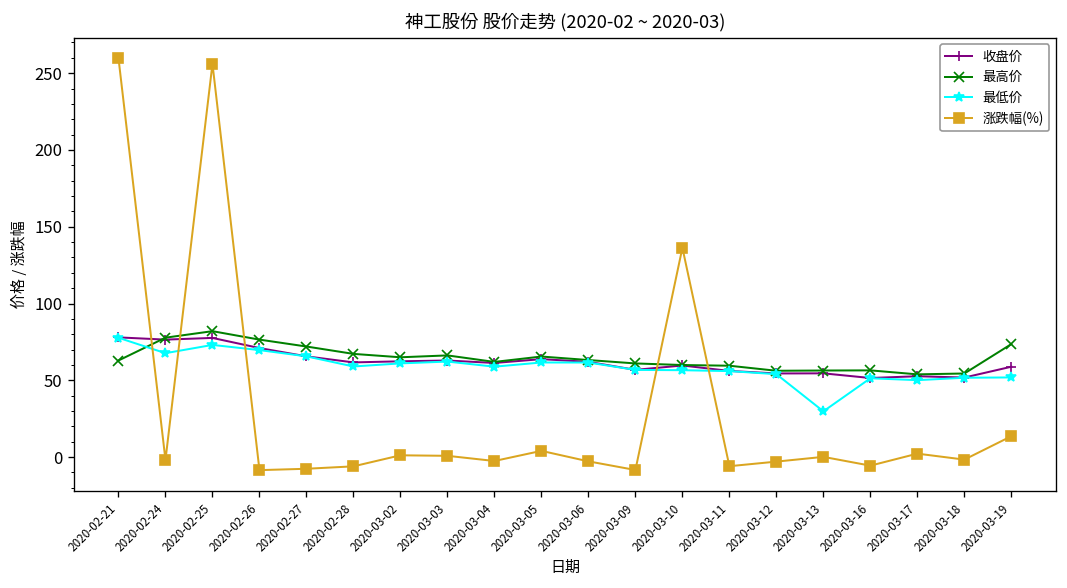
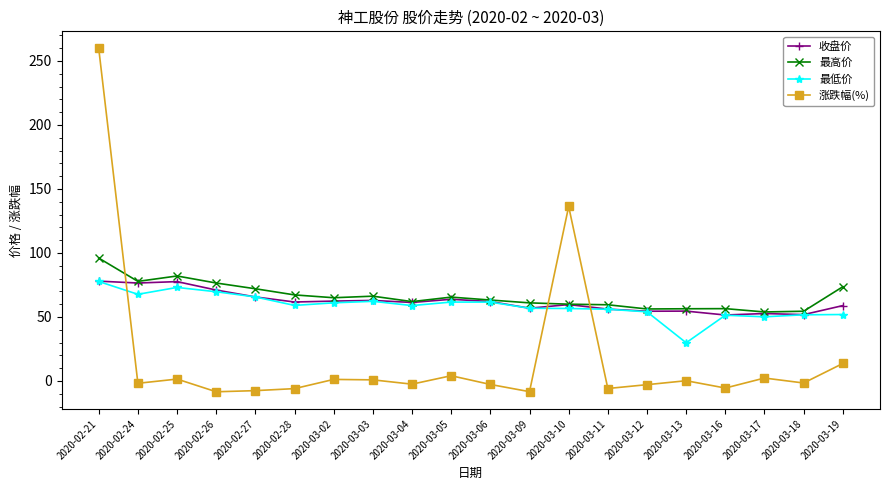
  {
    "收盘价": {
      "2020-02-25": 78,
      "2020-02-28": 62,
      "2020-03-19": 59
    },
    "最高价": {
-     "2020-02-21": 63,
+     "2020-02-21": 96,
      "2020-02-25": 82,
      "2020-02-26": 77,
      "2020-02-27": 72,
      "2020-02-28": 67,
      "2020-03-02": 65,
      "2020-03-03": 66,
      "2020-03-09": 61,
      "2020-03-11": 60,
      "2020-03-16": 56,
      "2020-03-18": 54,
      "2020-03-19": 74
    },
    "最低价": {
      "2020-02-24": 68,
      "2020-02-25": 73,
      "2020-02-28": 59,
      "2020-03-04": 59,
      "2020-03-05": 62,
      "2020-03-10": 57,
      "2020-03-13": 30,
      "2020-03-17": 50,
      "2020-03-19": 52
    },
    "涨跌幅(%)": {
      "2020-02-21": 260,
      "2020-02-24": -2,
-     "2020-02-25": 256,
+     "2020-02-25": 1,
      "2020-02-26": -8,
      "2020-02-27": -8,
      "2020-02-28": -6,
      "2020-03-02": 1,
      "2020-03-03": 1,
      "2020-03-04": -3,
      "2020-03-05": 4,
      "2020-03-06": -3,
      "2020-03-09": -8,
      "2020-03-10": 136,
      "2020-03-11": -6,
      "2020-03-12": -3,
      "2020-03-13": 0,
      "2020-03-16": -6,
      "2020-03-17": 2,
      "2020-03-18": -2,
      "2020-03-19": 14
    }
  }
